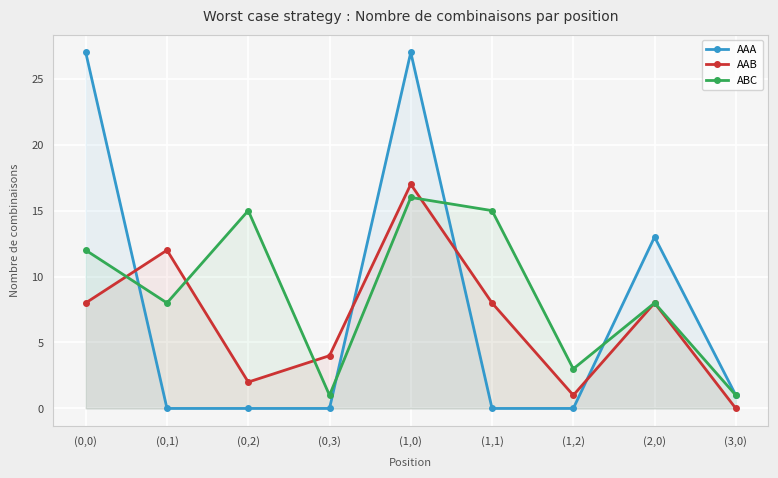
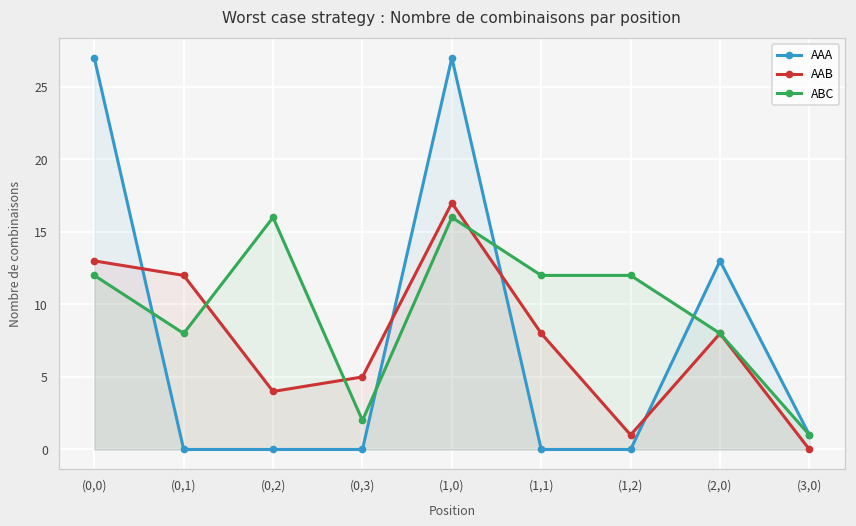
  {
    "AAA": {
      "(0,0)": 27,
      "(0,1)": 0,
      "(0,2)": 0,
      "(0,3)": 0,
      "(1,0)": 27,
      "(1,1)": 0,
      "(1,2)": 0,
      "(2,0)": 13
    },
    "AAB": {
-     "(0,0)": 8,
+     "(0,0)": 13,
      "(0,1)": 12,
-     "(0,2)": 2,
-     "(0,3)": 4,
+     "(0,2)": 4,
+     "(0,3)": 5,
      "(1,0)": 17,
      "(1,1)": 8,
      "(1,2)": 1,
      "(3,0)": 0
    },
    "ABC": {
      "(0,0)": 12,
      "(0,1)": 8,
-     "(0,2)": 15,
-     "(0,3)": 1,
+     "(0,2)": 16,
+     "(0,3)": 2,
      "(1,0)": 16,
-     "(1,1)": 15,
-     "(1,2)": 3
+     "(1,1)": 12,
+     "(1,2)": 12
    }
  }
